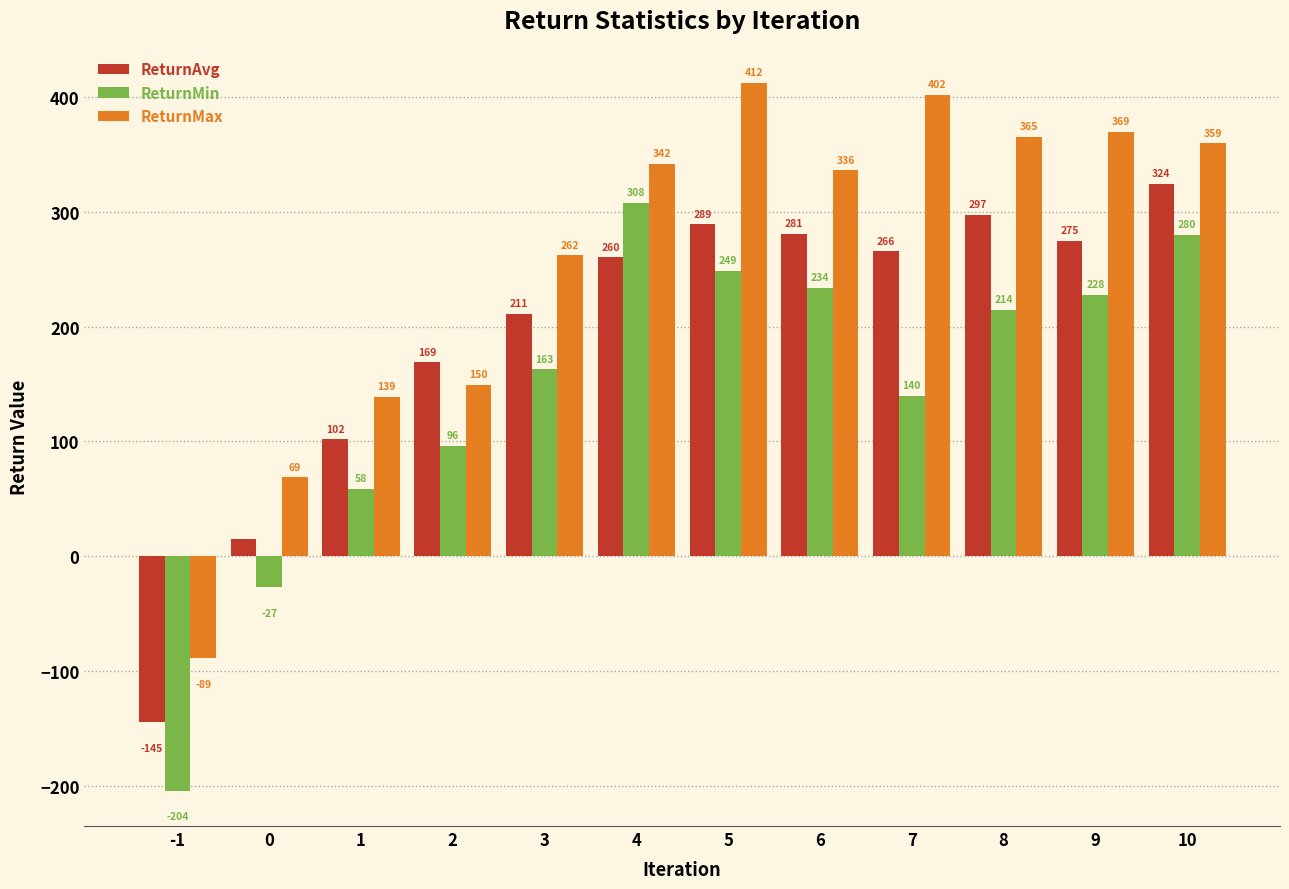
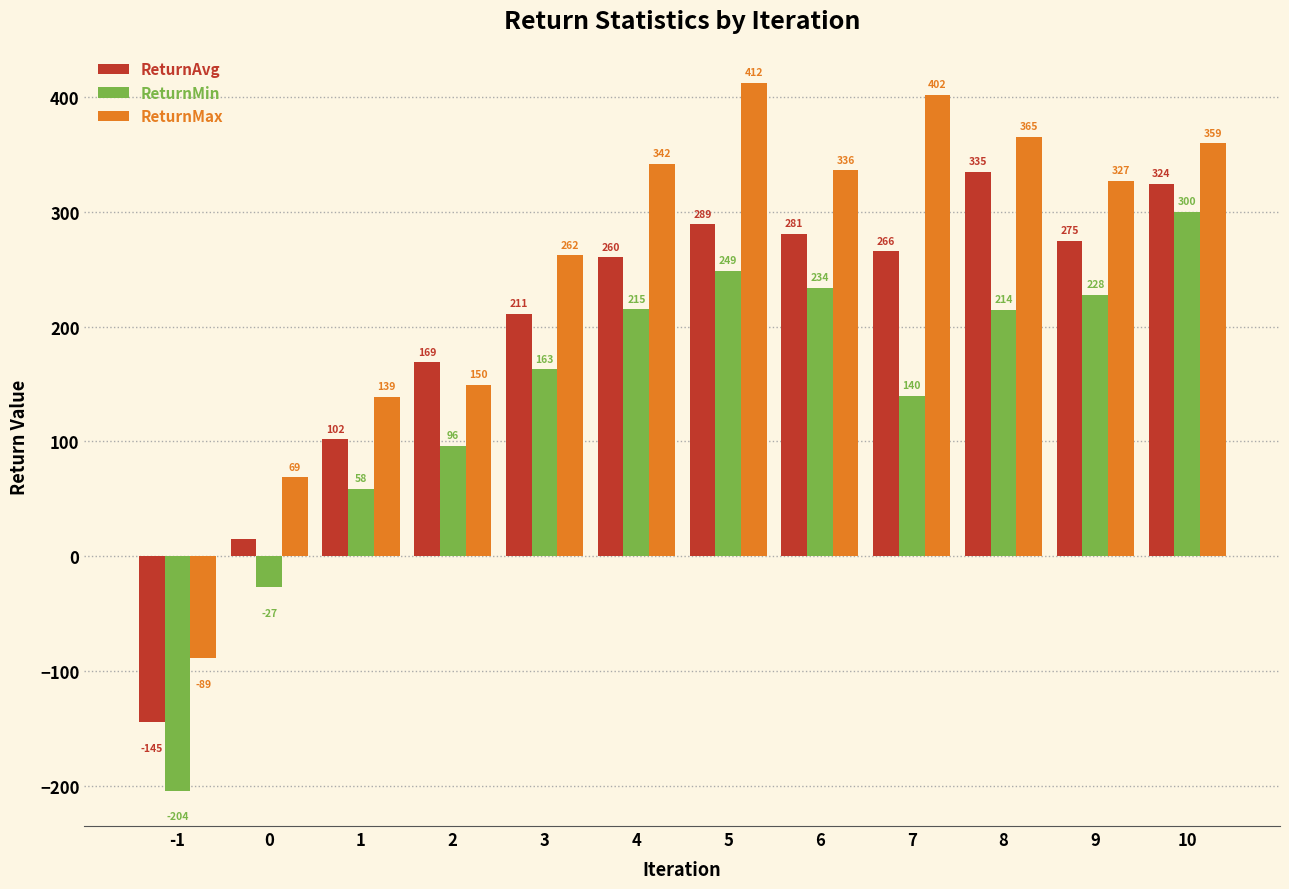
  {
    "ReturnAvg": {
      "-1": -145,
      "1": 102,
      "2": 169,
      "3": 211,
      "4": 260,
      "5": 289,
      "6": 281,
      "7": 266,
-     "8": 297,
+     "8": 335,
      "9": 275,
      "10": 324
    },
    "ReturnMin": {
      "-1": -204,
      "0": -27,
      "1": 58,
      "2": 96,
      "3": 163,
-     "4": 308,
+     "4": 215,
      "5": 249,
      "6": 234,
      "7": 140,
      "8": 214,
      "9": 228,
-     "10": 280
+     "10": 300
    },
    "ReturnMax": {
      "-1": -89,
      "0": 69,
      "1": 139,
      "2": 150,
      "3": 262,
      "4": 342,
      "5": 412,
      "6": 336,
      "7": 402,
      "8": 365,
-     "9": 369,
+     "9": 327,
      "10": 359
    }
  }
